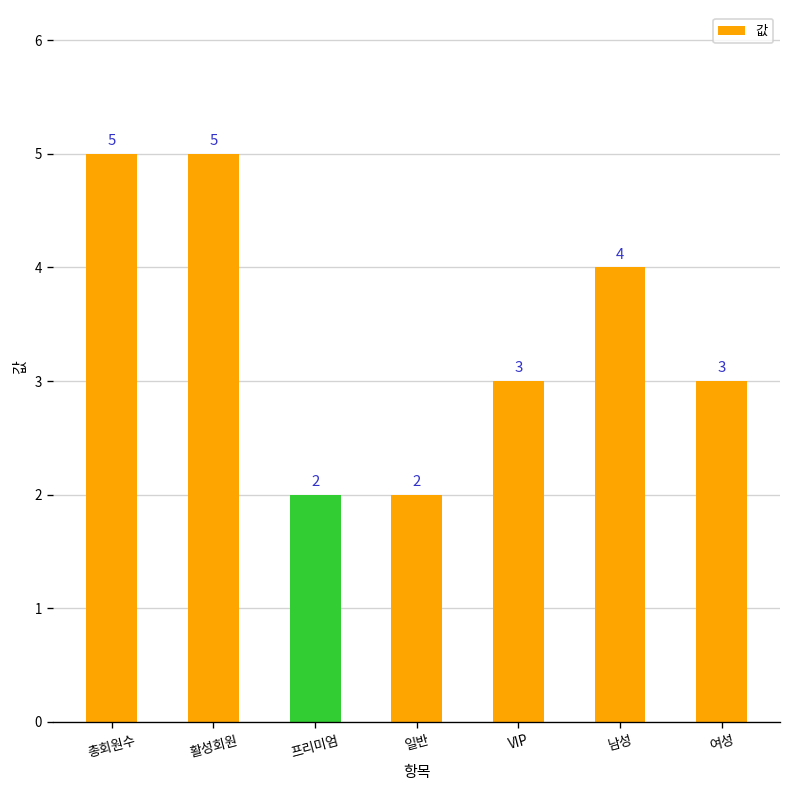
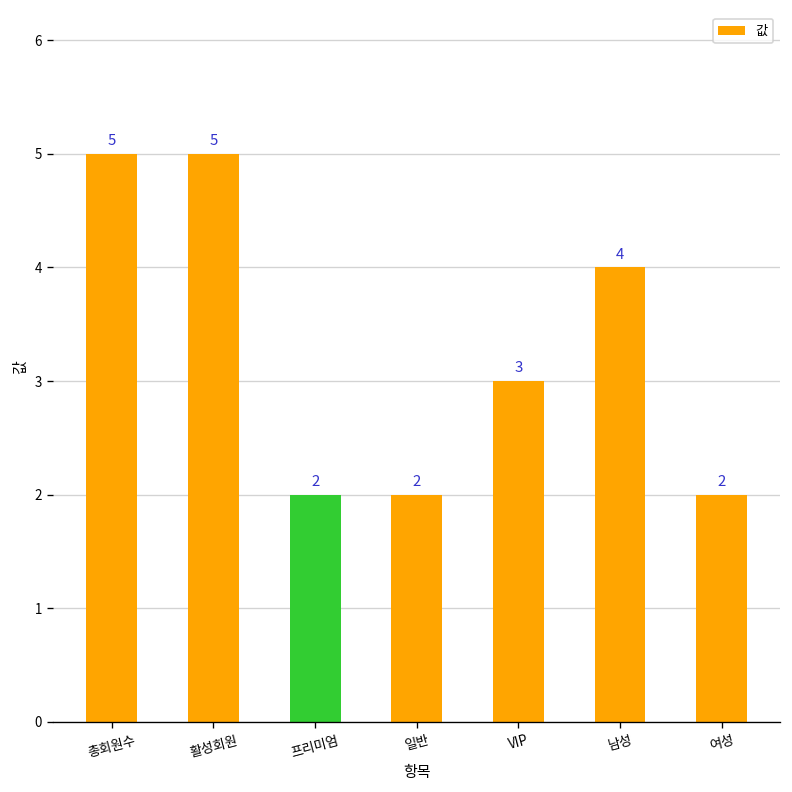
  {
    "총회원수": 5,
    "활성회원": 5,
    "프리미엄": 2,
    "일반": 2,
    "VIP": 3,
    "남성": 4,
-   "여성": 3
+   "여성": 2
  }
